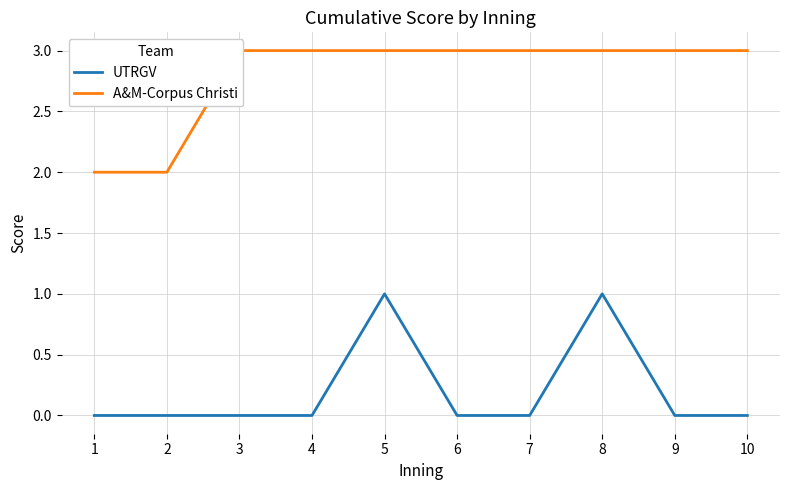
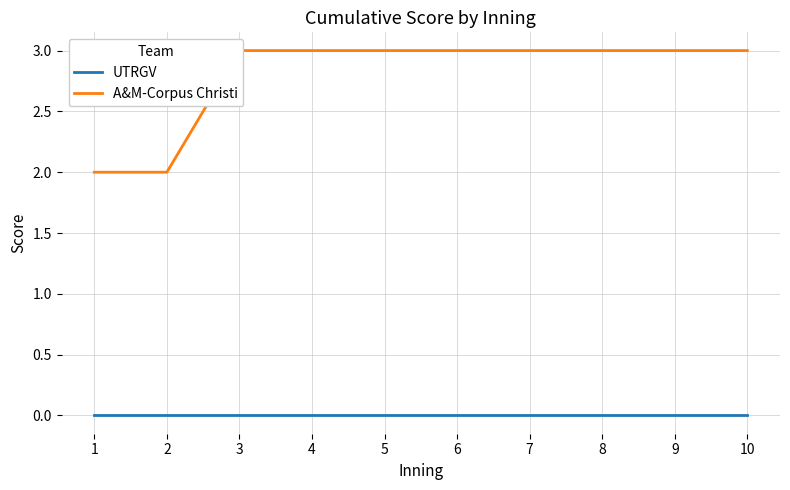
  {
    "UTRGV": {
      "1": 0,
      "2": 0,
      "3": 0,
      "4": 0,
-     "5": 1,
+     "5": 0,
      "6": 0,
      "7": 0,
-     "8": 1,
+     "8": 0,
      "9": 0,
      "10": 0
    },
    "A&M-Corpus Christi": {
      "1": 2,
      "2": 2,
      "4": 3,
      "5": 3,
      "6": 3,
      "7": 3,
      "8": 3,
      "9": 3,
      "10": 3
    }
  }
